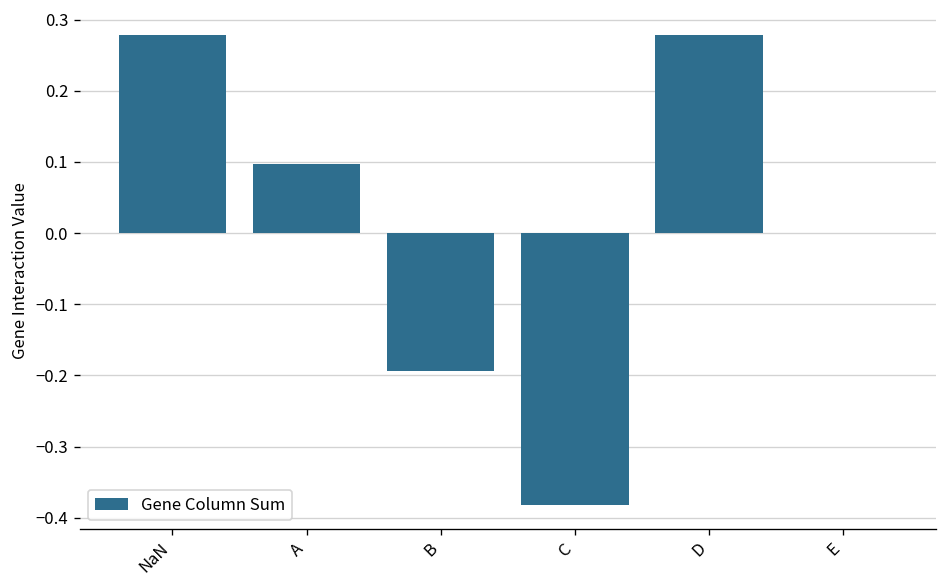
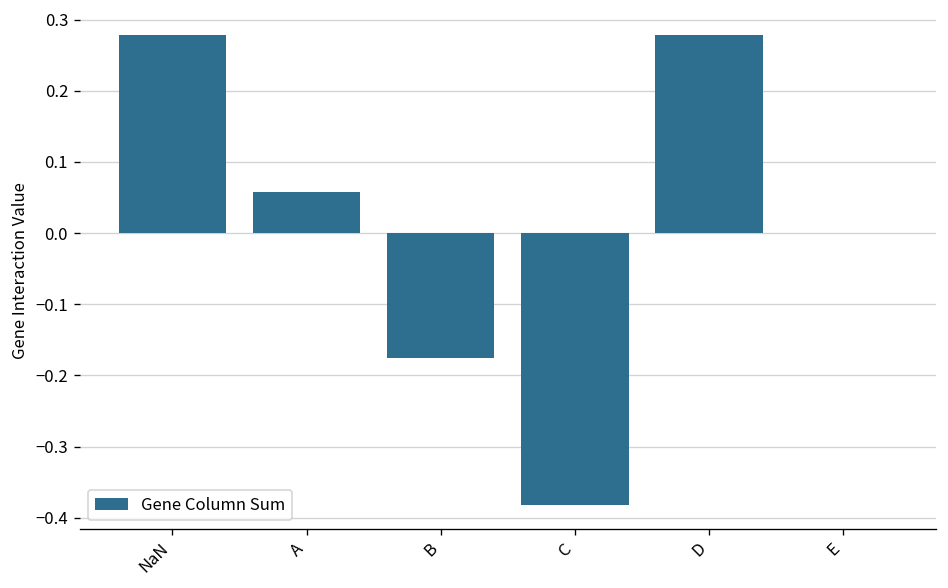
  {
    "NaN": 0.28,
-   "A": 0.10,
-   "B": -0.19,
+   "A": 0.06,
+   "B": -0.18,
    "C": -0.38,
    "D": 0.28,
    "E": 0.00
  }
